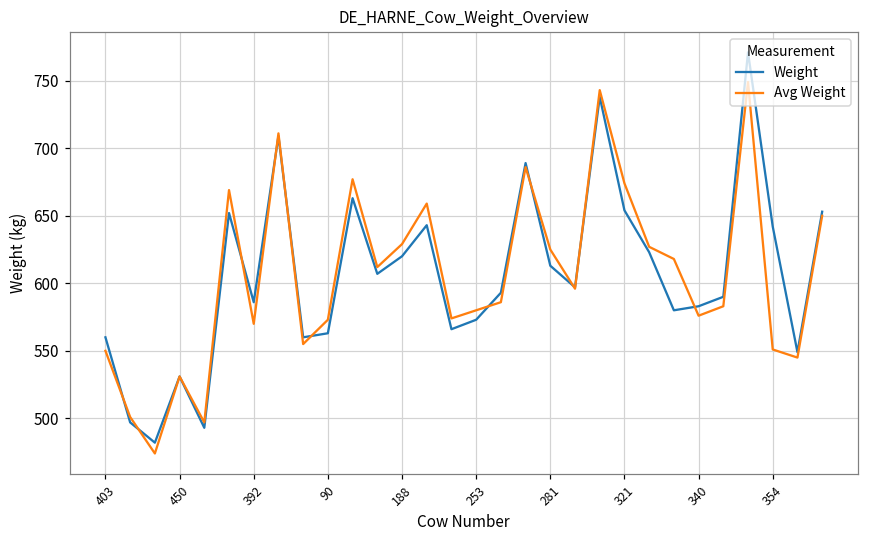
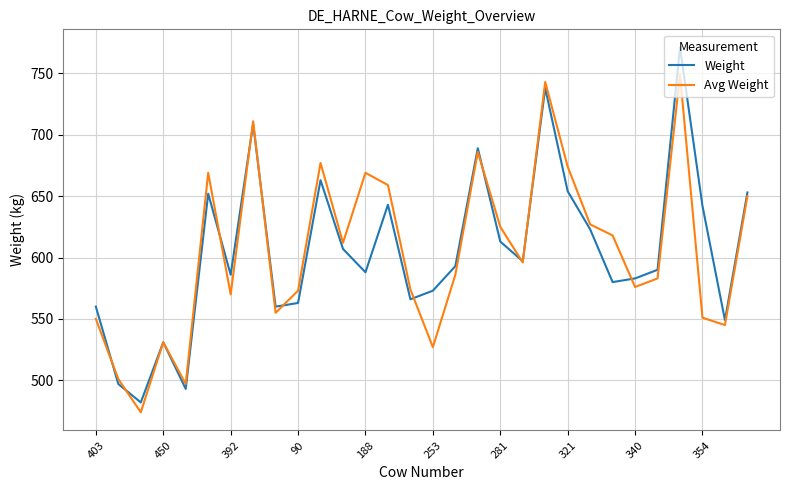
  {
    "Weight": {
      "403": 560,
      "392": 586,
      "90": 563,
-     "188": 620,
+     "188": 588,
      "253": 573,
      "281": 613,
      "321": 654,
      "340": 583,
      "354": 642
    },
    "Avg Weight": {
      "403": 550,
      "392": 570,
      "90": 573,
-     "188": 629,
-     "253": 580,
+     "188": 669,
+     "253": 527,
      "281": 625,
      "321": 674,
      "340": 576,
      "354": 551
    }
  }
